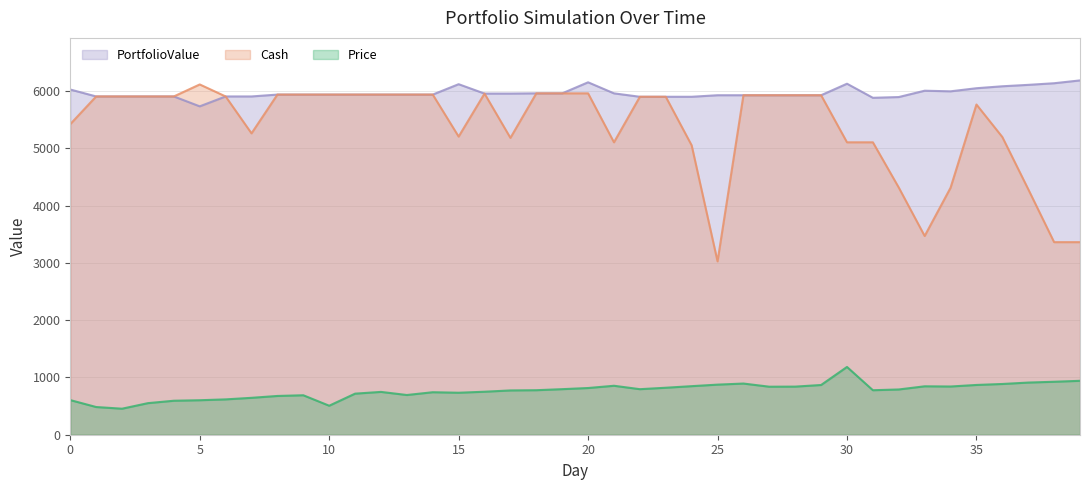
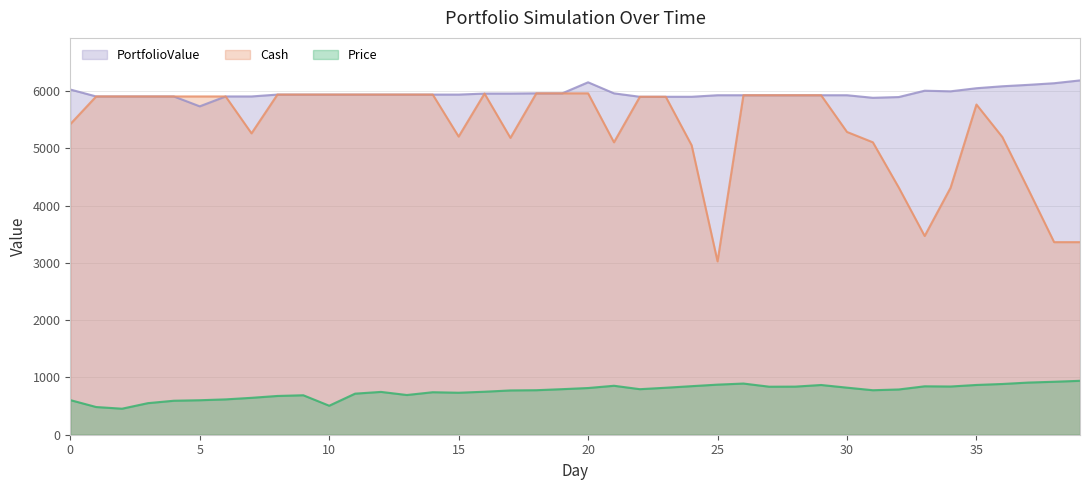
  {
    "PortfolioValue": {
      "0": 6000,
      "5": 5700,
-     "15": 6100,
+     "15": 5900,
      "20": 6200,
      "25": 5900,
-     "30": 6100,
+     "30": 5900,
      "35": 6000
    },
    "Cash": {
      "0": 5400,
-     "5": 6100,
+     "5": 5900,
      "15": 5200,
      "20": 6000,
      "25": 3000,
-     "30": 5100,
+     "30": 5300,
      "35": 5800
    },
    "Price": {
      "0": 600,
      "5": 600,
      "10": 500,
      "15": 700,
      "20": 800,
      "25": 900,
-     "30": 1200,
+     "30": 800,
      "35": 900
    }
  }
